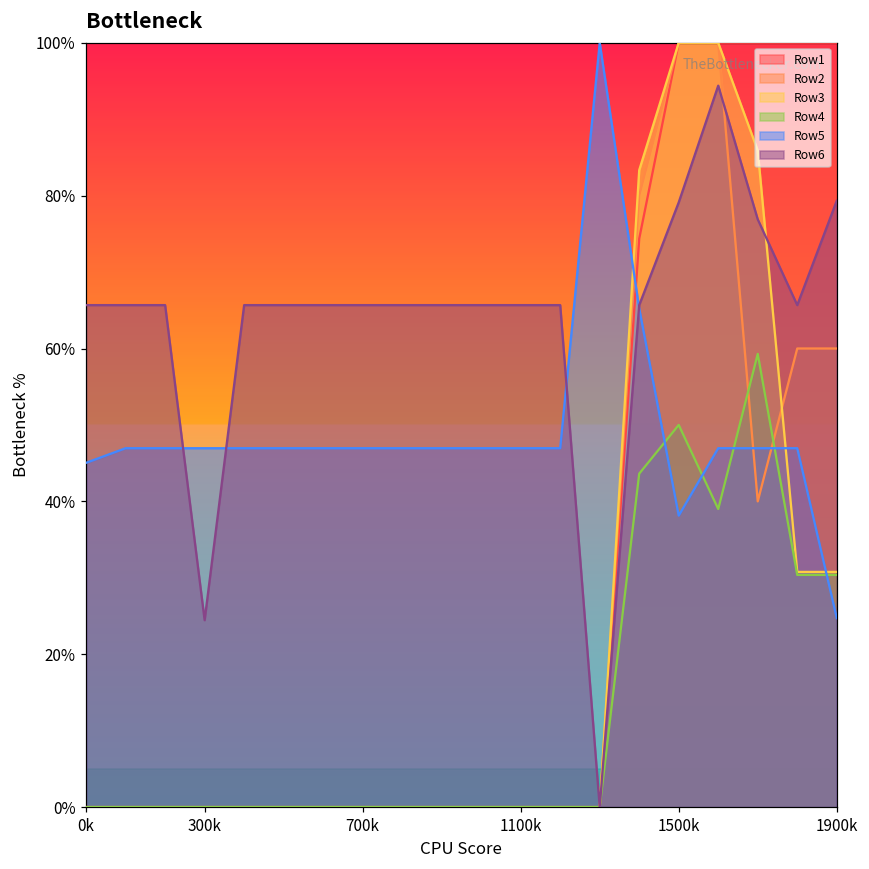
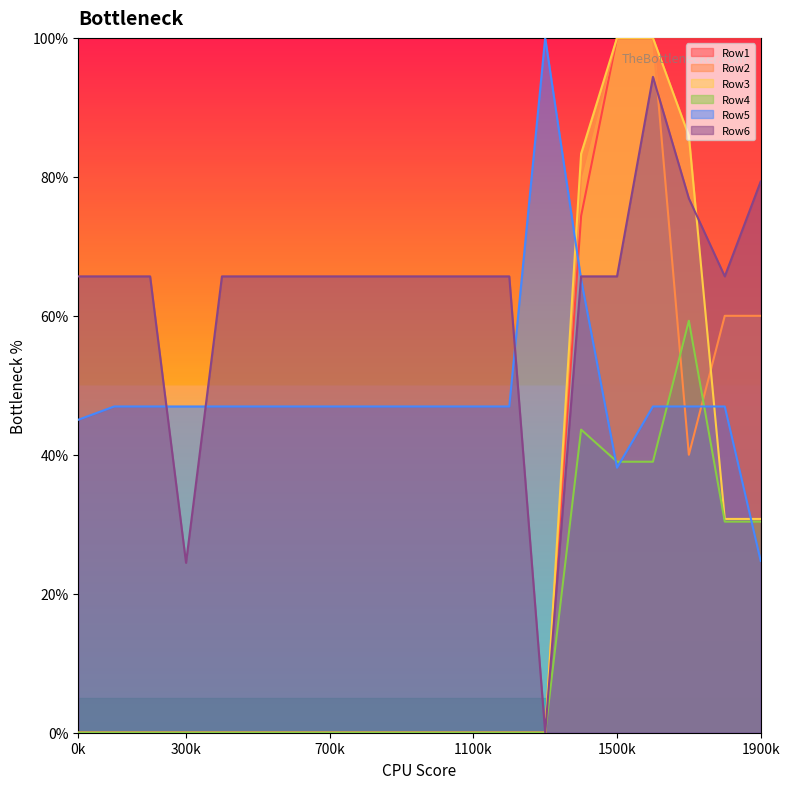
  {
    "Row4": {
-     "1500k": "50%",
+     "1500k": "39%",
      "1900k": "30%"
    },
    "Row5": {
      "0k": "45%",
      "300k": "47%",
      "700k": "47%",
      "1100k": "47%",
      "1500k": "38%",
      "1900k": "25%"
    },
    "Row6": {
      "0k": "66%",
      "300k": "24%",
      "700k": "66%",
      "1100k": "66%",
-     "1500k": "79%",
+     "1500k": "66%",
      "1900k": "79%"
    }
  }
